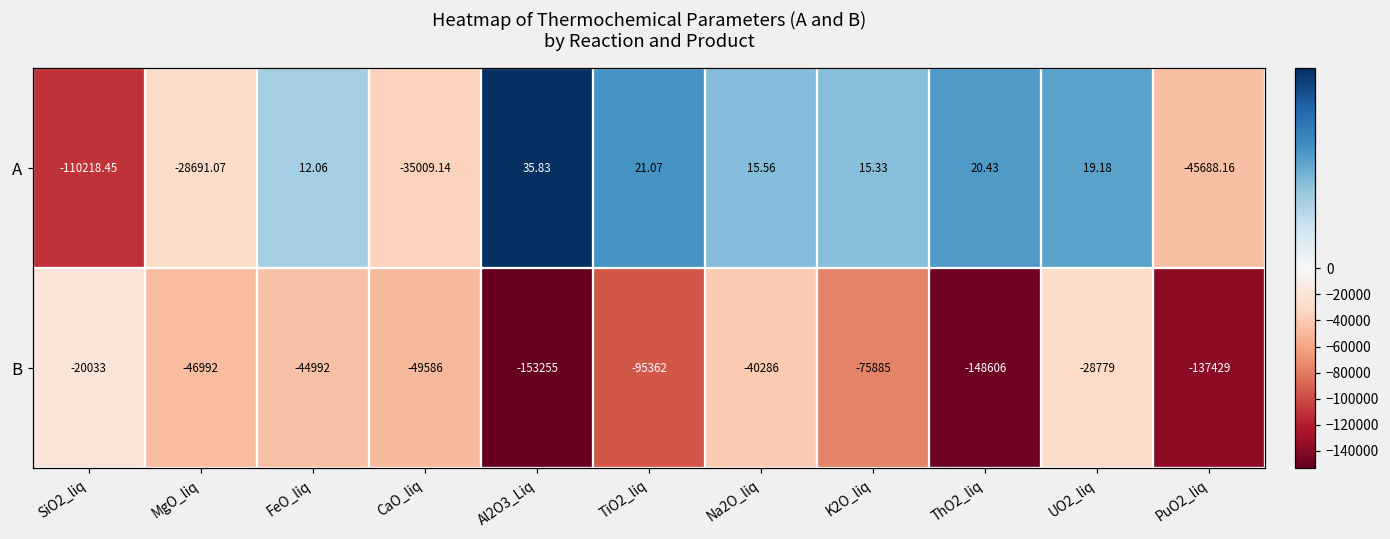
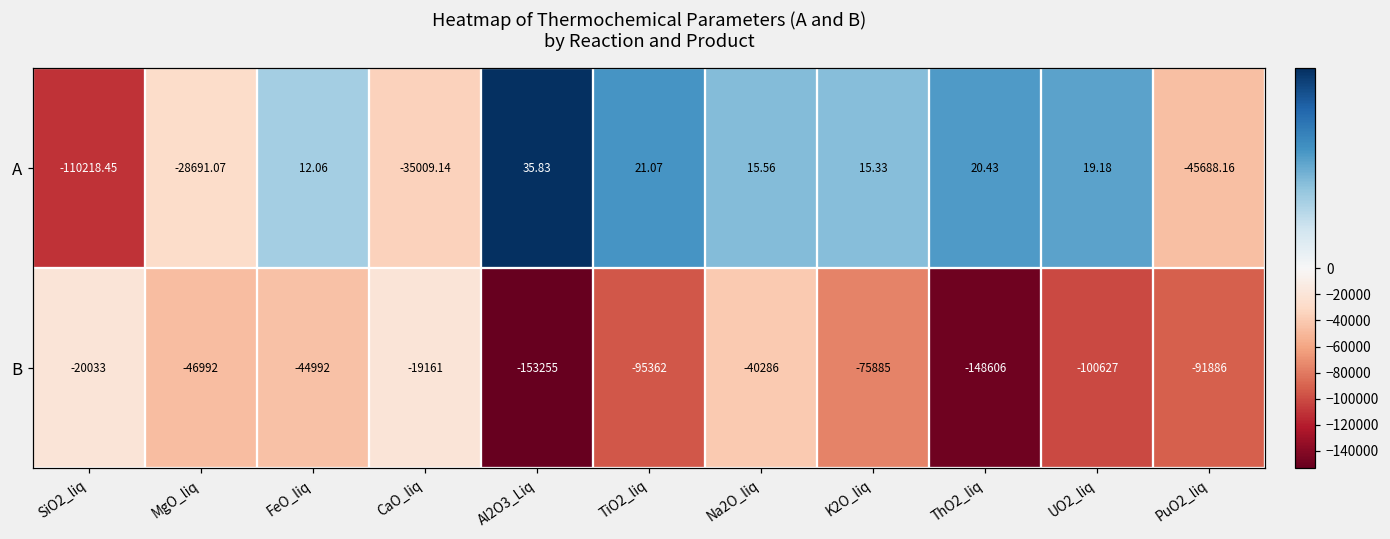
  {
    "A": {
      "SiO2_liq": -110218.45,
      "MgO_liq": -28691.07,
      "FeO_liq": 12.06,
      "CaO_liq": -35009.14,
      "Al2O3_Liq": 35.83,
      "TiO2_liq": 21.07,
      "Na2O_liq": 15.56,
      "K2O_liq": 15.33,
      "ThO2_liq": 20.43,
      "UO2_liq": 19.18,
      "PuO2_liq": -45688.16
    },
    "B": {
      "SiO2_liq": -20033,
      "MgO_liq": -46992,
      "FeO_liq": -44992,
-     "CaO_liq": -49586,
+     "CaO_liq": -19161,
      "Al2O3_Liq": -153255,
      "TiO2_liq": -95362,
      "Na2O_liq": -40286,
      "K2O_liq": -75885,
      "ThO2_liq": -148606,
-     "UO2_liq": -28779,
-     "PuO2_liq": -137429
+     "UO2_liq": -100627,
+     "PuO2_liq": -91886
    }
  }
